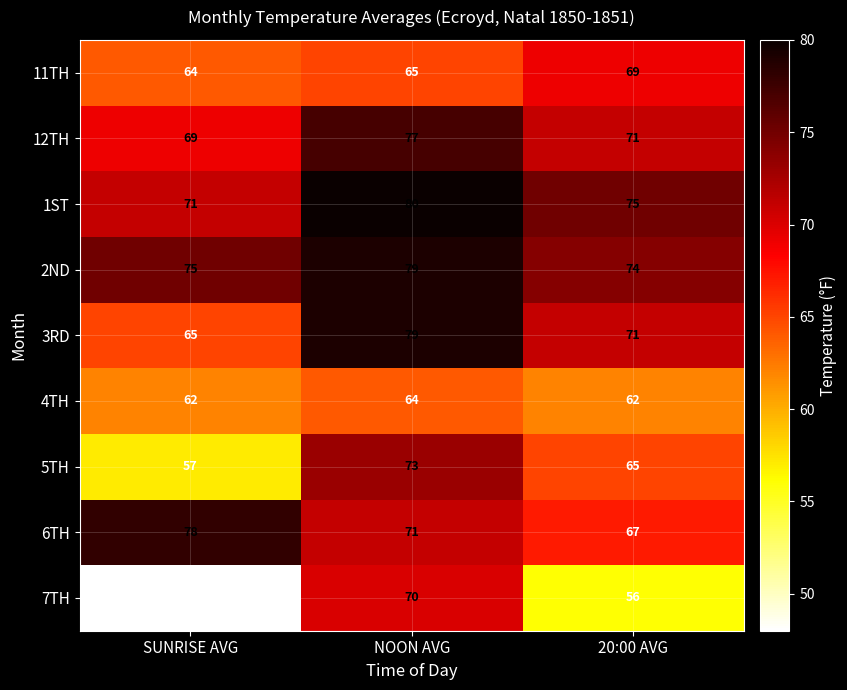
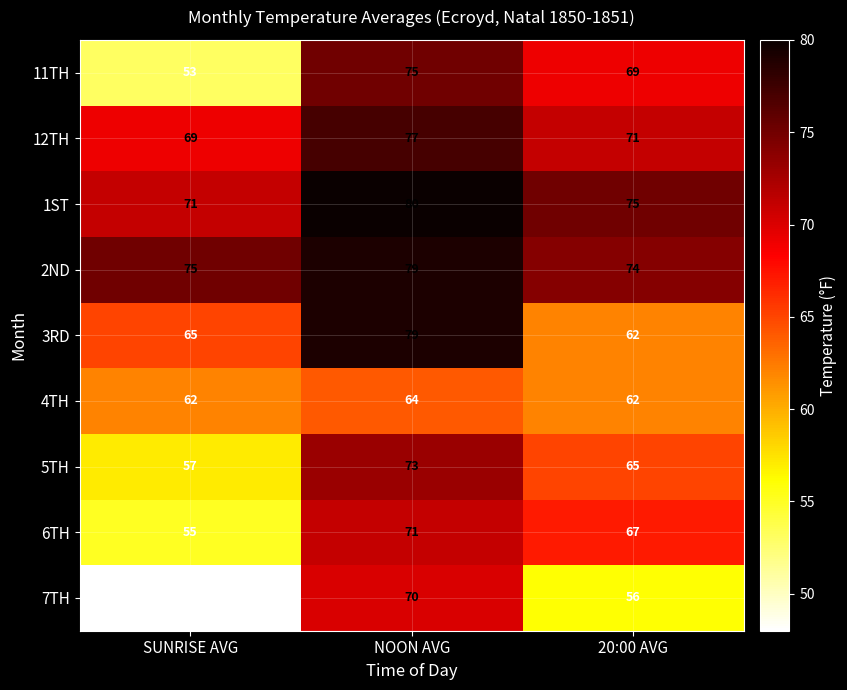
  {
    "11TH": {
-     "SUNRISE AVG": 64,
-     "NOON AVG": 65,
+     "SUNRISE AVG": 53,
+     "NOON AVG": 75,
      "20:00 AVG": 69
    },
    "12TH": {
      "SUNRISE AVG": 69,
      "NOON AVG": 77,
      "20:00 AVG": 71
    },
    "1ST": {
      "SUNRISE AVG": 71,
      "20:00 AVG": 75
    },
    "2ND": {
      "SUNRISE AVG": 75,
      "20:00 AVG": 74
    },
    "3RD": {
      "SUNRISE AVG": 65,
-     "20:00 AVG": 71
+     "20:00 AVG": 62
    },
    "4TH": {
      "SUNRISE AVG": 62,
      "NOON AVG": 64,
      "20:00 AVG": 62
    },
    "5TH": {
      "SUNRISE AVG": 57,
      "NOON AVG": 73,
      "20:00 AVG": 65
    },
    "6TH": {
-     "SUNRISE AVG": 78,
+     "SUNRISE AVG": 55,
      "NOON AVG": 71,
      "20:00 AVG": 67
    },
    "7TH": {
      "NOON AVG": 70,
      "20:00 AVG": 56
    }
  }
